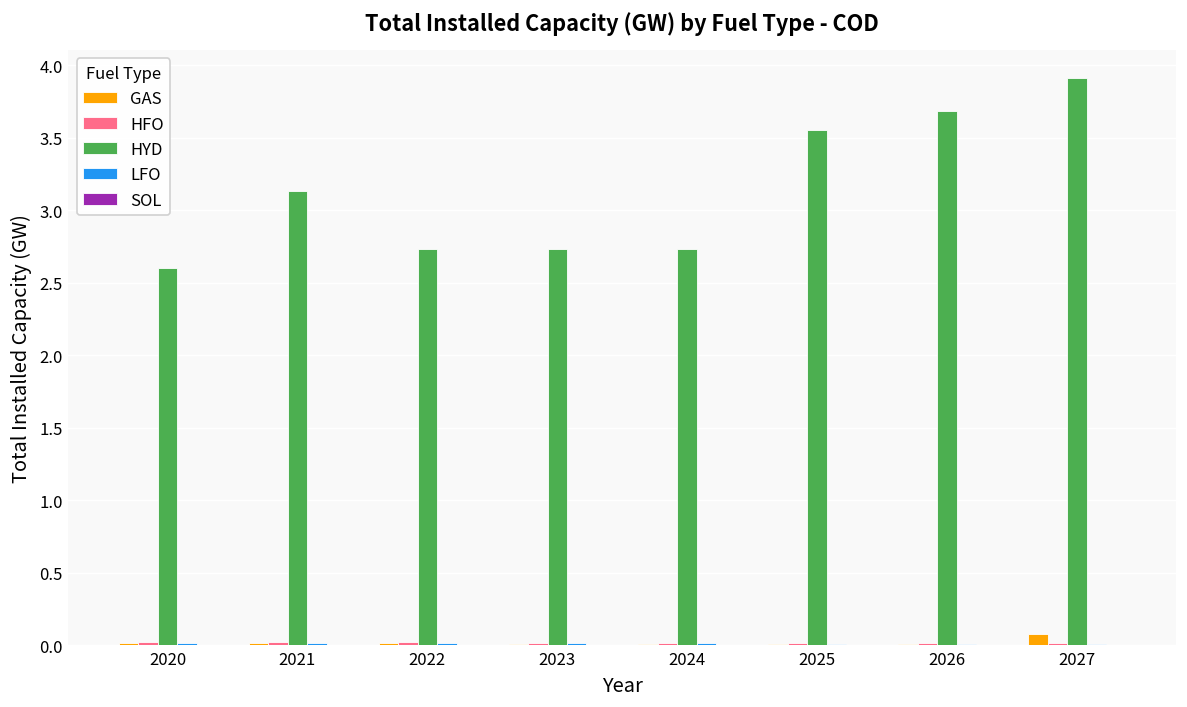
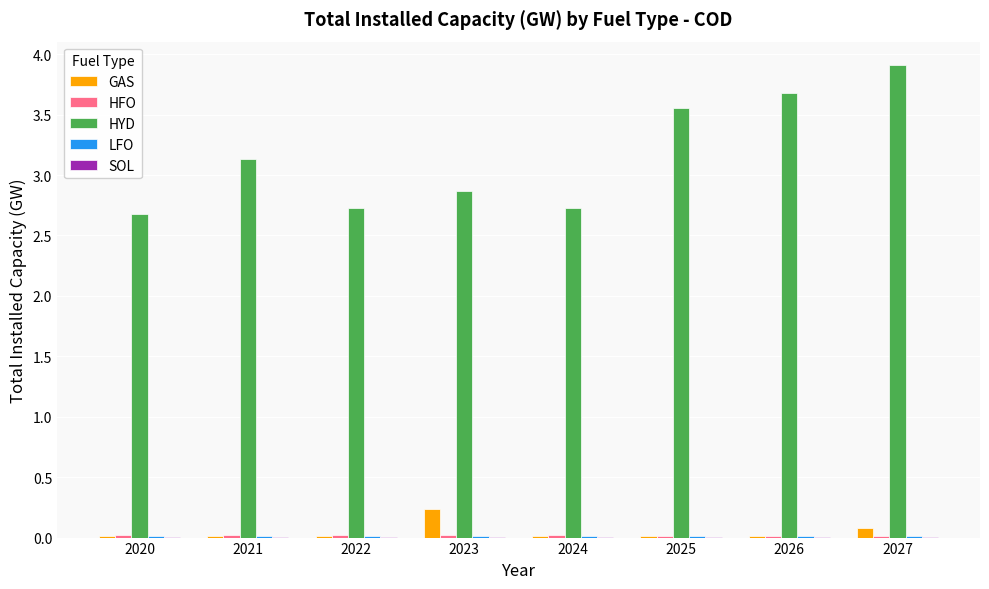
  {
    "GAS": {
-     "2023": 0.01,
+     "2023": 0.24,
      "2027": 0.08
    },
    "HFO": {
      "2020": 0.02,
      "2021": 0.02
    },
    "HYD": {
-     "2020": 2.60,
+     "2020": 2.68,
      "2021": 3.13,
      "2022": 2.73,
-     "2023": 2.73,
+     "2023": 2.87,
      "2024": 2.73,
      "2025": 3.56,
      "2026": 3.68,
      "2027": 3.91
    }
  }
